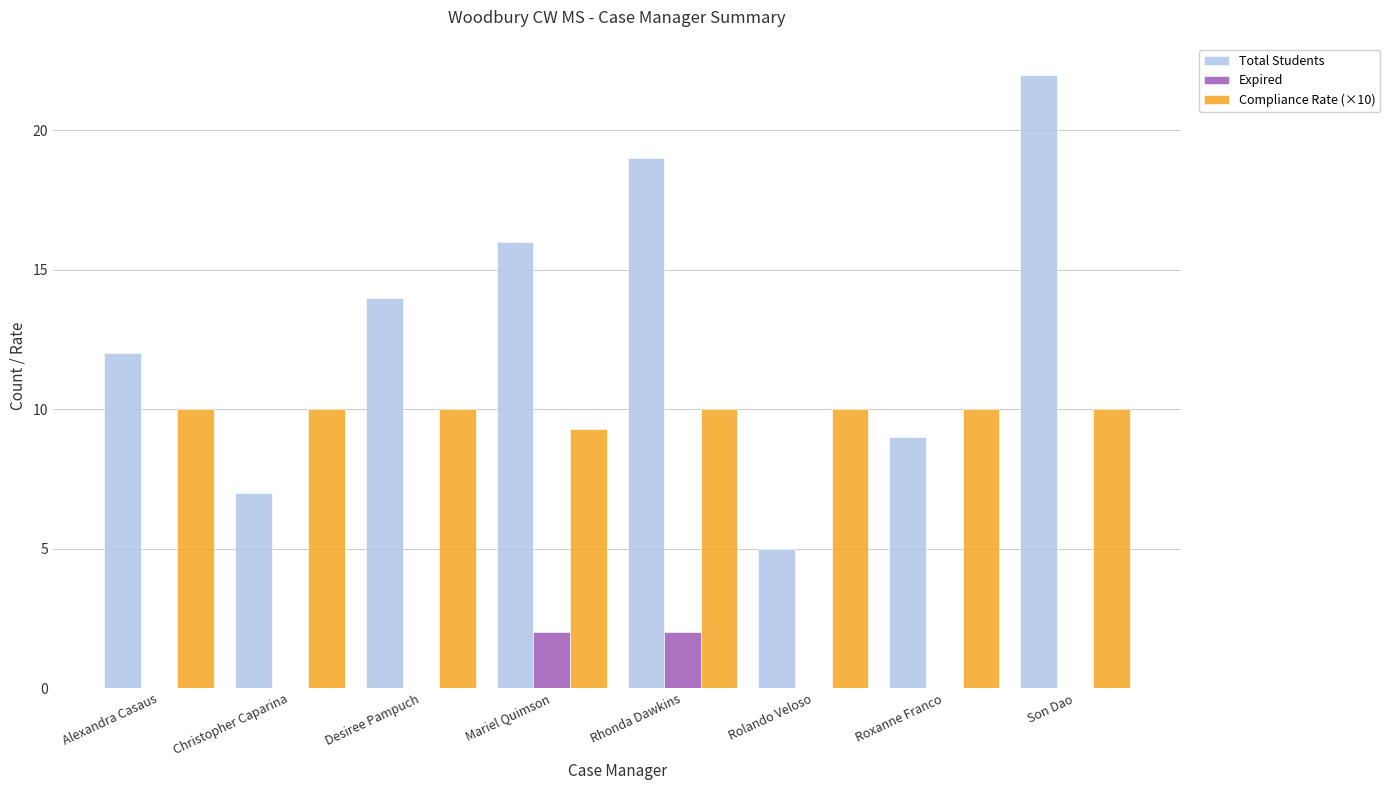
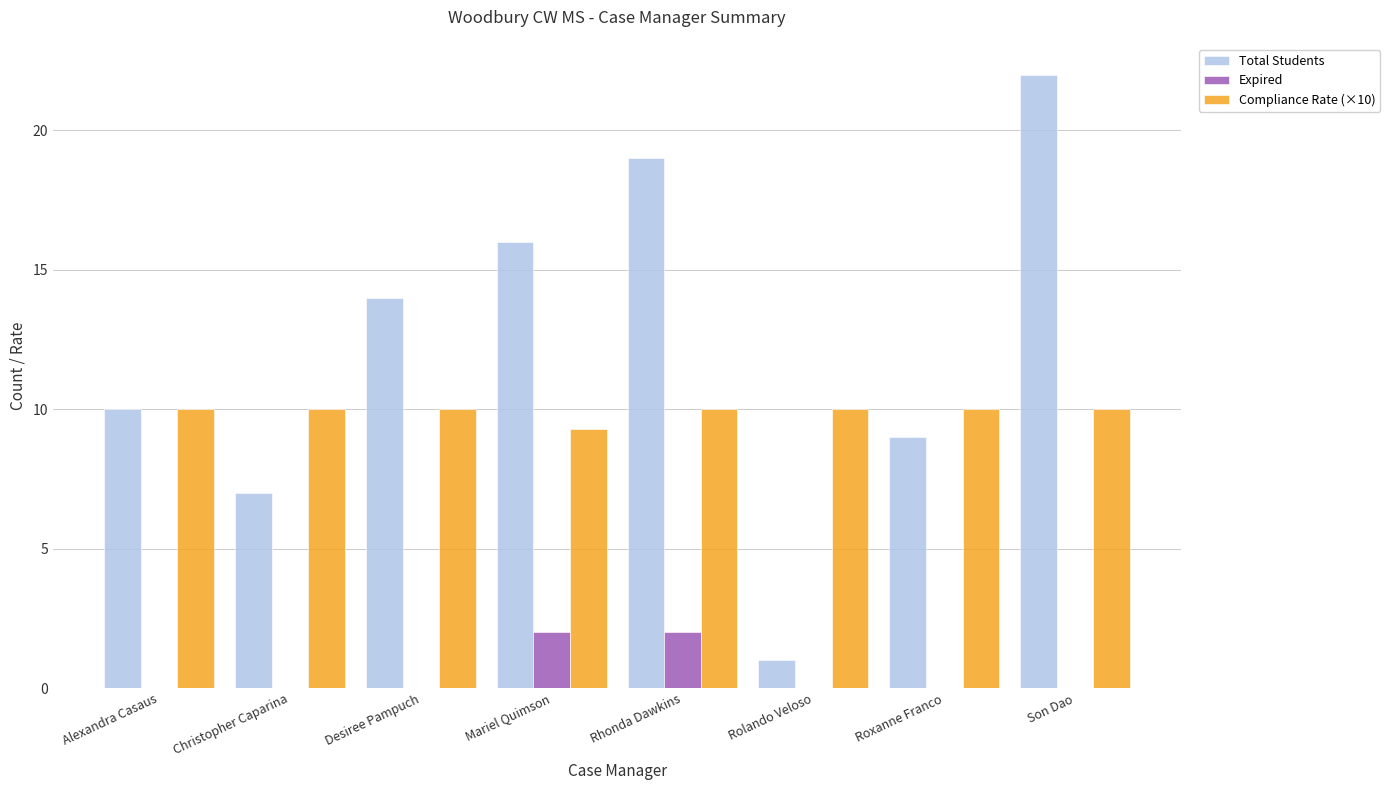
  {
    "Total Students": {
-     "Alexandra Casaus": 12,
+     "Alexandra Casaus": 10,
      "Christopher Caparina": 7,
      "Desiree Pampuch": 14,
      "Mariel Quimson": 16,
      "Rhonda Dawkins": 19,
-     "Rolando Veloso": 5,
+     "Rolando Veloso": 1,
      "Roxanne Franco": 9,
      "Son Dao": 22
    },
    "Expired": {
      "Alexandra Casaus": 0,
      "Christopher Caparina": 0,
      "Desiree Pampuch": 0,
      "Mariel Quimson": 2,
      "Rhonda Dawkins": 2,
      "Rolando Veloso": 0,
      "Roxanne Franco": 0,
      "Son Dao": 0
    },
    "Compliance Rate (×10)": {
      "Alexandra Casaus": 10,
      "Christopher Caparina": 10,
      "Desiree Pampuch": 10,
      "Mariel Quimson": 9.3,
      "Rhonda Dawkins": 10,
      "Rolando Veloso": 10,
      "Roxanne Franco": 10,
      "Son Dao": 10
    }
  }
